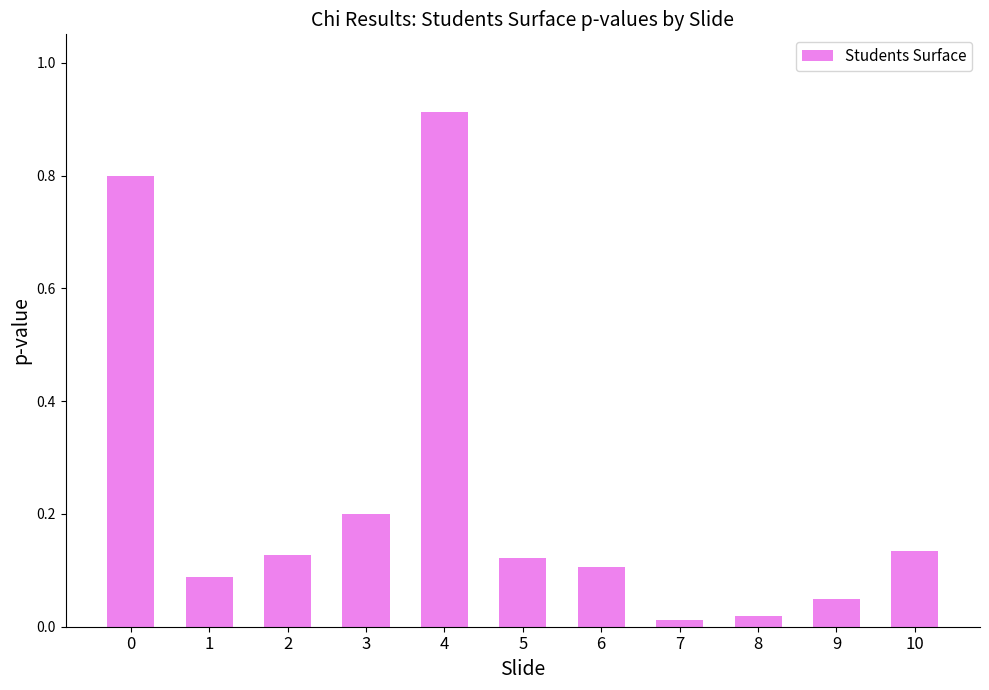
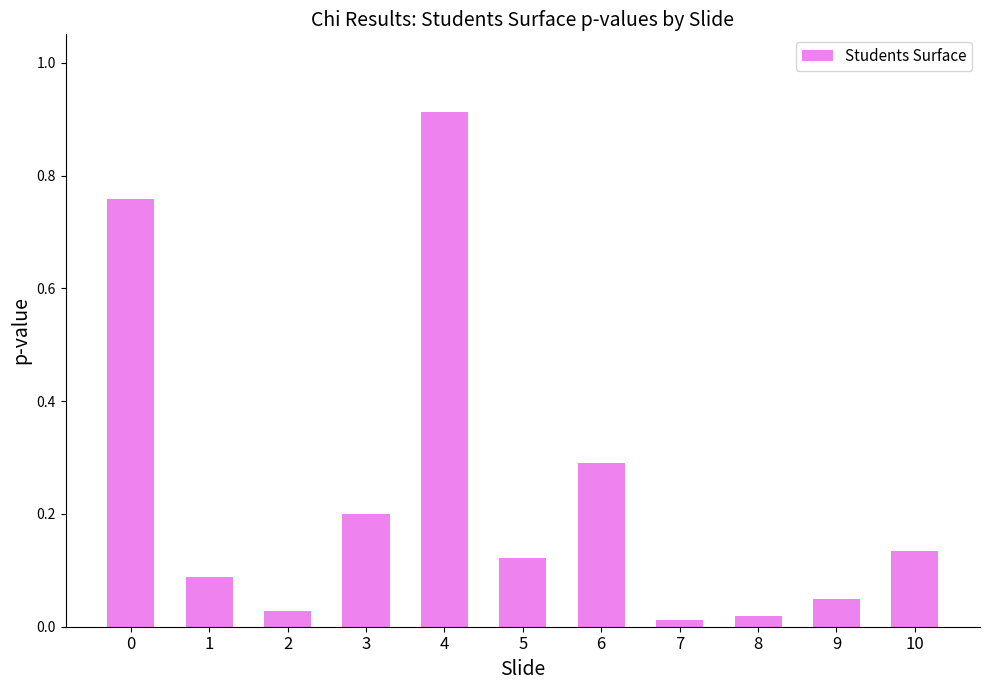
  {
-   "0": 0.80,
+   "0": 0.76,
    "1": 0.09,
-   "2": 0.13,
+   "2": 0.03,
    "3": 0.20,
    "4": 0.91,
    "5": 0.12,
-   "6": 0.11,
+   "6": 0.29,
    "7": 0.01,
    "8": 0.02,
    "9": 0.05,
    "10": 0.14
  }
